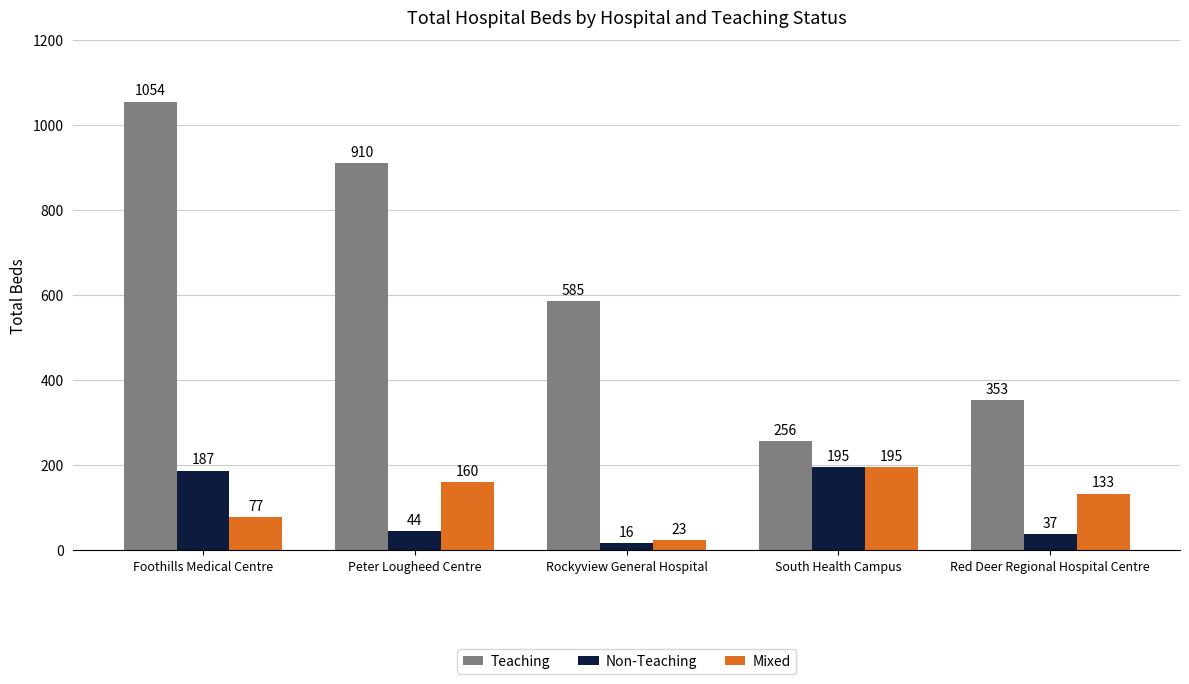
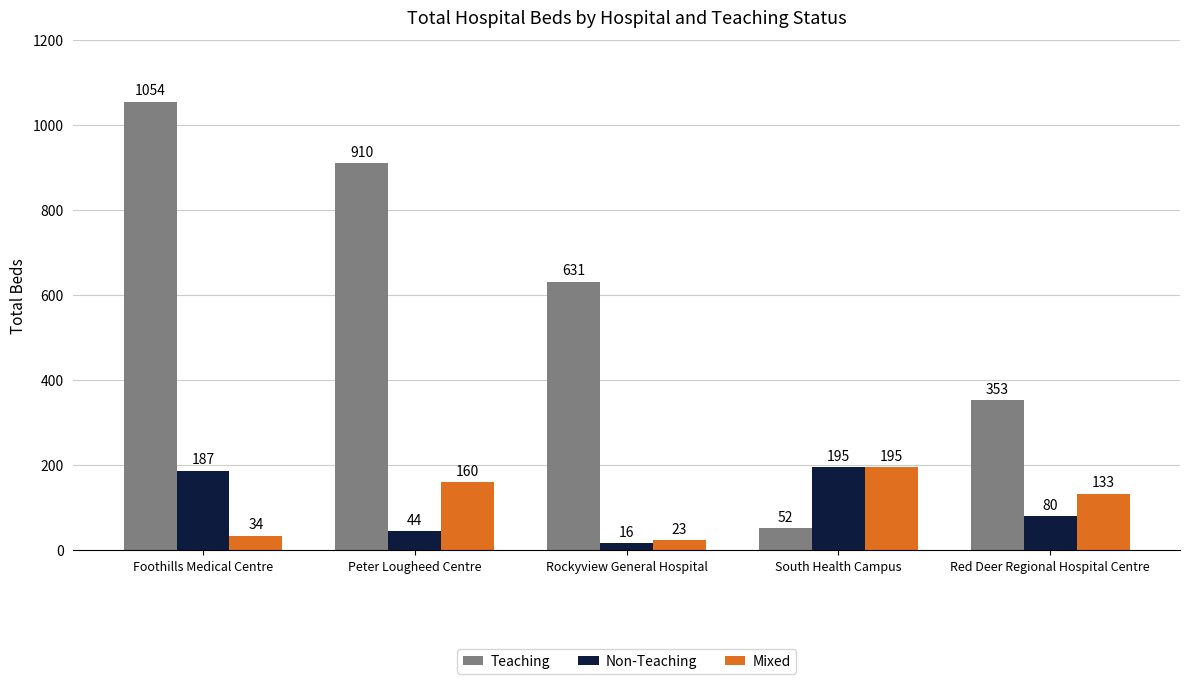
  {
    "Teaching": {
      "Foothills Medical Centre": 1054,
      "Peter Lougheed Centre": 910,
-     "Rockyview General Hospital": 585,
-     "South Health Campus": 256,
+     "Rockyview General Hospital": 631,
+     "South Health Campus": 52,
      "Red Deer Regional Hospital Centre": 353
    },
    "Non-Teaching": {
      "Foothills Medical Centre": 187,
      "Peter Lougheed Centre": 44,
      "Rockyview General Hospital": 16,
      "South Health Campus": 195,
-     "Red Deer Regional Hospital Centre": 37
+     "Red Deer Regional Hospital Centre": 80
    },
    "Mixed": {
-     "Foothills Medical Centre": 77,
+     "Foothills Medical Centre": 34,
      "Peter Lougheed Centre": 160,
      "Rockyview General Hospital": 23,
      "South Health Campus": 195,
      "Red Deer Regional Hospital Centre": 133
    }
  }
